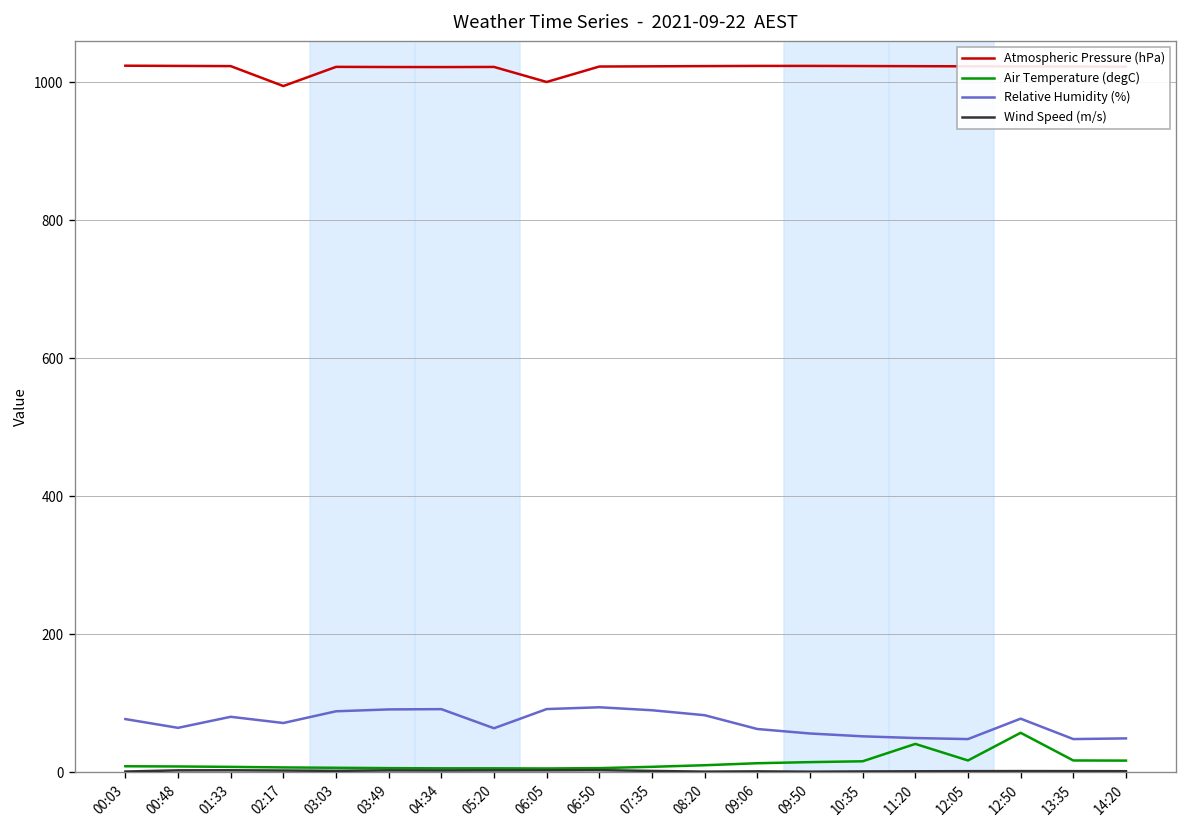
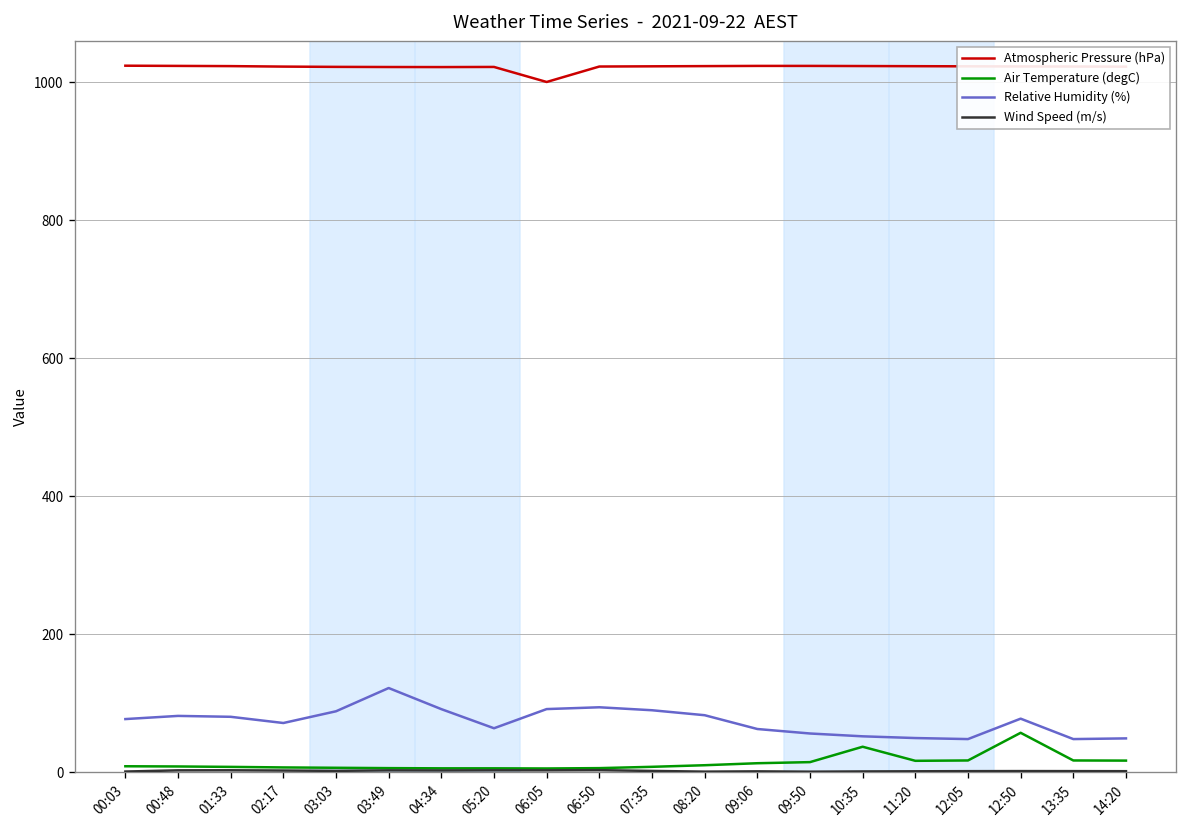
  {
    "Atmospheric Pressure (hPa)": {
      "00:03": 1020,
      "00:48": 1020,
      "01:33": 1020,
-     "02:17": 990,
+     "02:17": 1020,
      "03:03": 1020,
      "03:49": 1020,
      "04:34": 1020,
      "05:20": 1020,
      "06:05": 1000,
      "06:50": 1020,
      "07:35": 1020,
      "08:20": 1020,
      "09:06": 1020,
      "09:50": 1020,
      "10:35": 1020,
      "11:20": 1020
    },
    "Air Temperature (degC)": {
      "00:03": 10,
      "00:48": 10,
      "01:33": 10,
      "02:17": 10,
      "03:03": 10,
      "07:35": 10,
      "08:20": 10,
      "09:06": 10,
      "09:50": 10,
-     "10:35": 20,
-     "11:20": 40,
+     "10:35": 40,
+     "11:20": 20,
      "12:05": 20,
      "12:50": 60,
      "13:35": 20,
      "14:20": 20
    },
    "Relative Humidity (%)": {
      "00:03": 80,
-     "00:48": 60,
+     "00:48": 80,
      "01:33": 80,
      "02:17": 70,
      "03:03": 90,
-     "03:49": 90,
+     "03:49": 120,
      "04:34": 90,
      "05:20": 60,
      "06:05": 90,
      "06:50": 90,
      "07:35": 90,
      "08:20": 80,
      "09:06": 60,
      "09:50": 60,
      "10:35": 50,
      "11:20": 50,
      "12:05": 50,
      "12:50": 80,
      "13:35": 50,
      "14:20": 50
    },
    "Wind Speed (m/s)": {
      "00:03": 0,
      "00:48": 0,
      "01:33": 0,
      "02:17": 0,
      "03:03": 0,
      "07:35": 0,
      "08:20": 0,
      "09:06": 0,
      "09:50": 0,
      "10:35": 0,
      "11:20": 0,
      "12:05": 0,
      "12:50": 0,
      "13:35": 0,
      "14:20": 0
    }
  }
